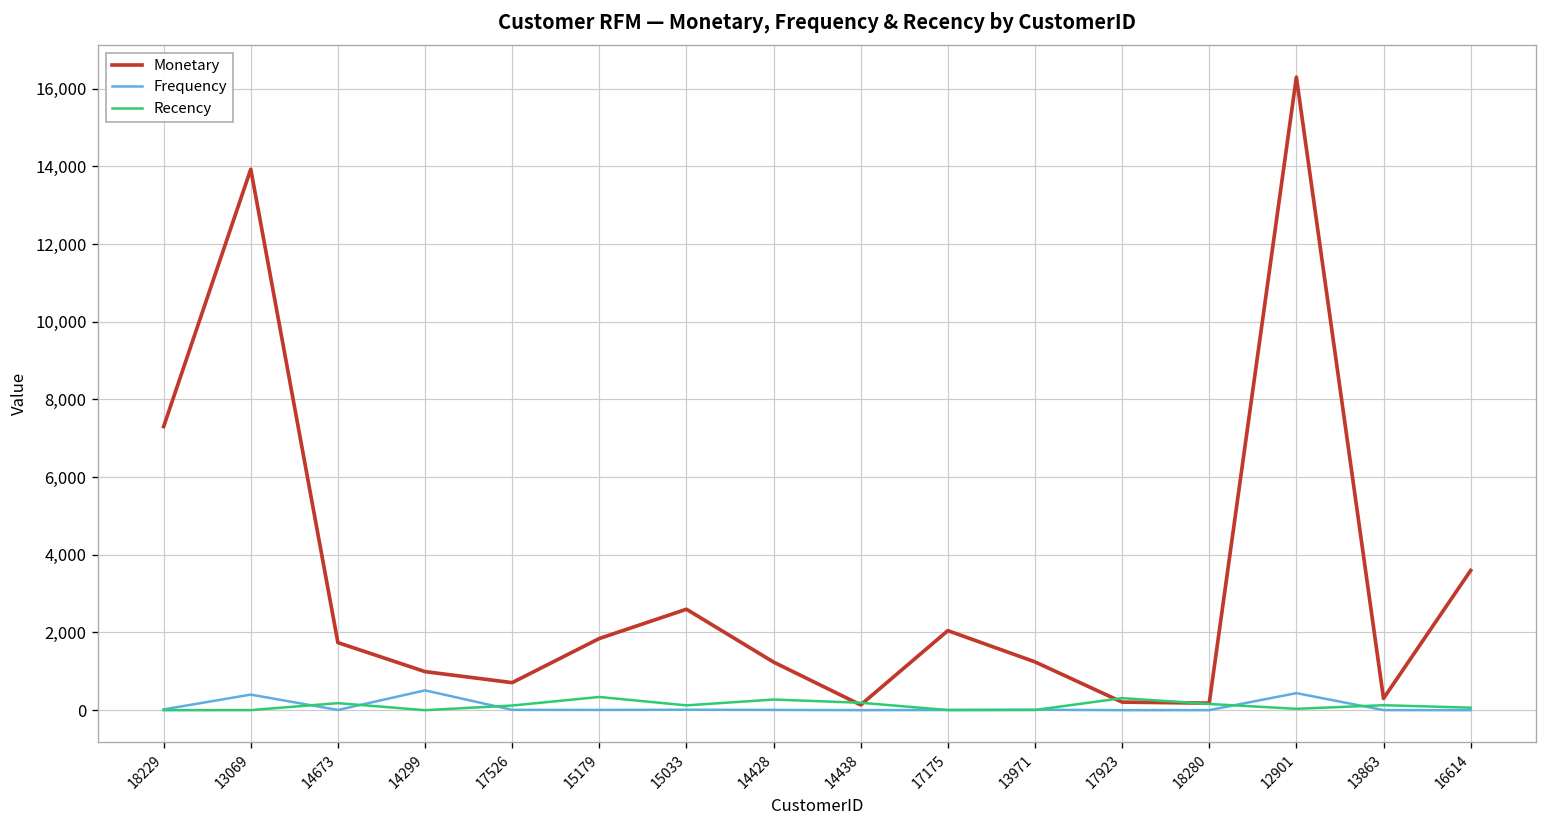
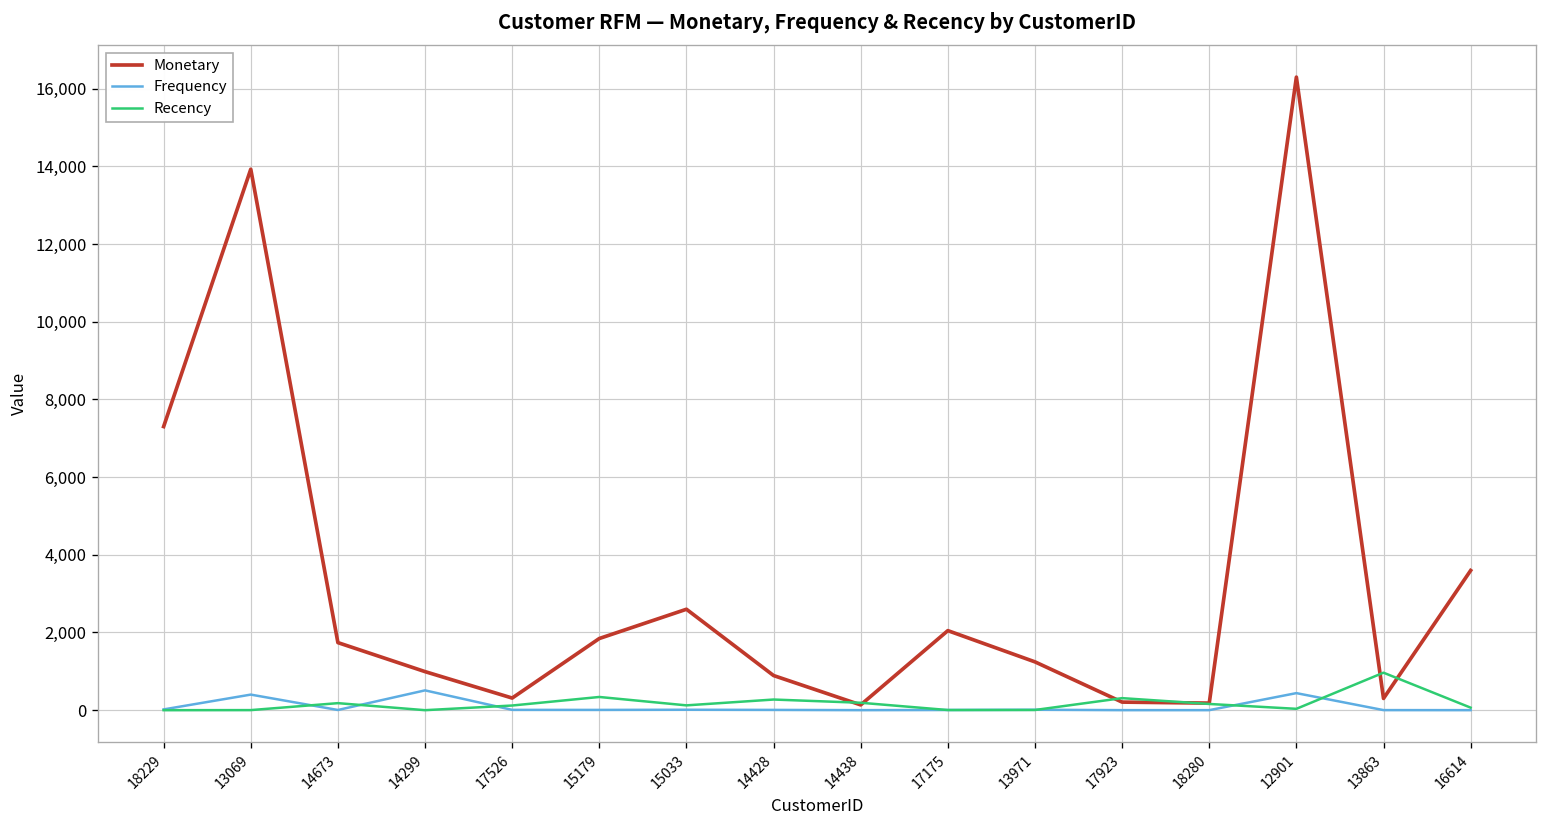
  {
    "Monetary": {
      "18229": "7,300",
      "13069": "13,900",
      "14673": "1,700",
      "14299": "1,000",
-     "17526": "700",
+     "17526": "300",
      "15179": "1,800",
      "15033": "2,600",
-     "14428": "1,200",
+     "14428": "900",
      "17175": "2,000",
      "13971": "1,200",
      "17923": "200",
      "12901": "16,300",
      "13863": "300",
      "16614": "3,600"
    },
    "Frequency": {
      "13069": "400",
      "14673": "0",
      "14299": "500",
      "17526": "0",
      "15179": "0",
      "15033": "0",
      "14428": "0",
      "14438": "0",
      "17923": "0",
      "18280": "0",
      "12901": "400",
      "13863": "0"
    },
    "Recency": {
      "13069": "0",
      "14673": "200",
      "14299": "0",
      "17526": "100",
      "15179": "300",
      "15033": "100",
      "14428": "300",
      "17923": "300",
      "12901": "0",
-     "13863": "100"
+     "13863": "1,000"
    }
  }
